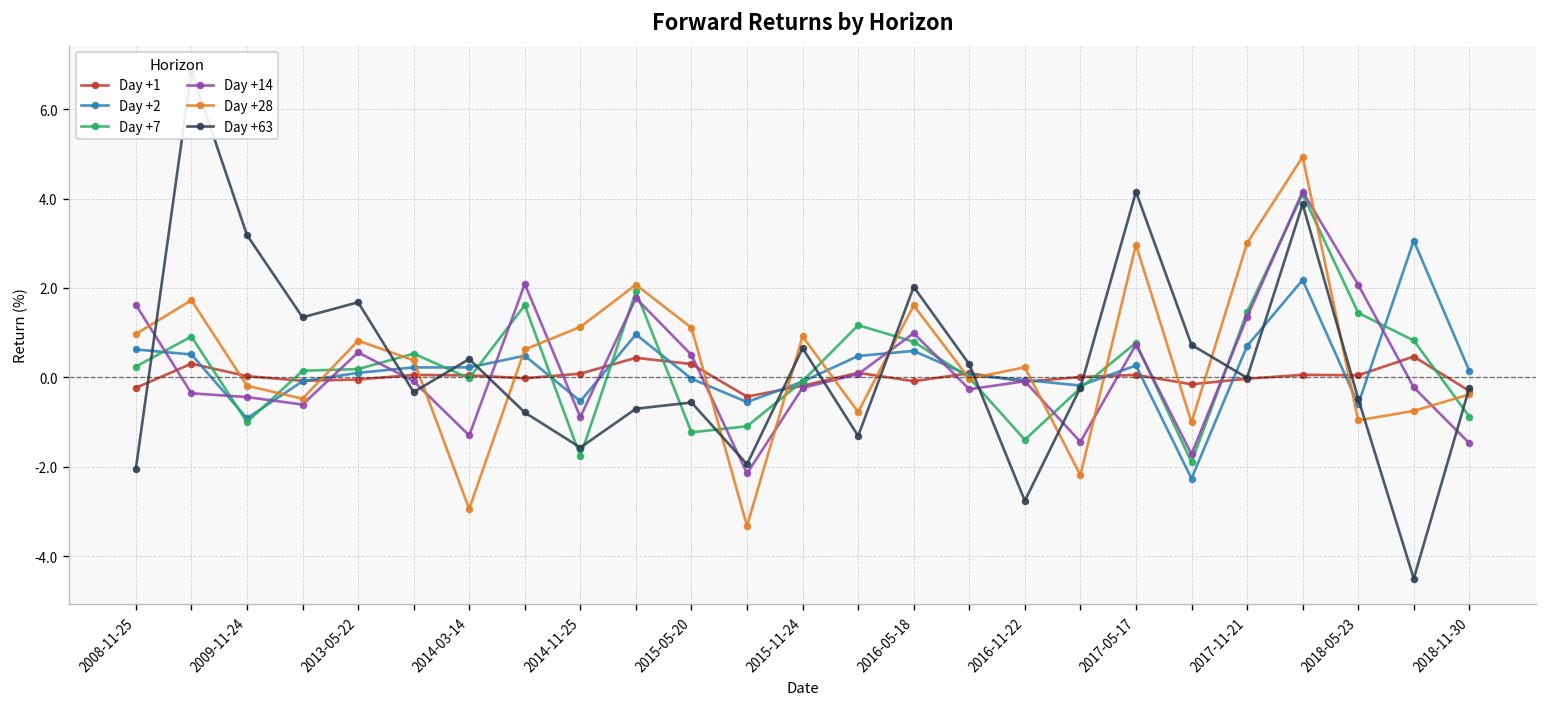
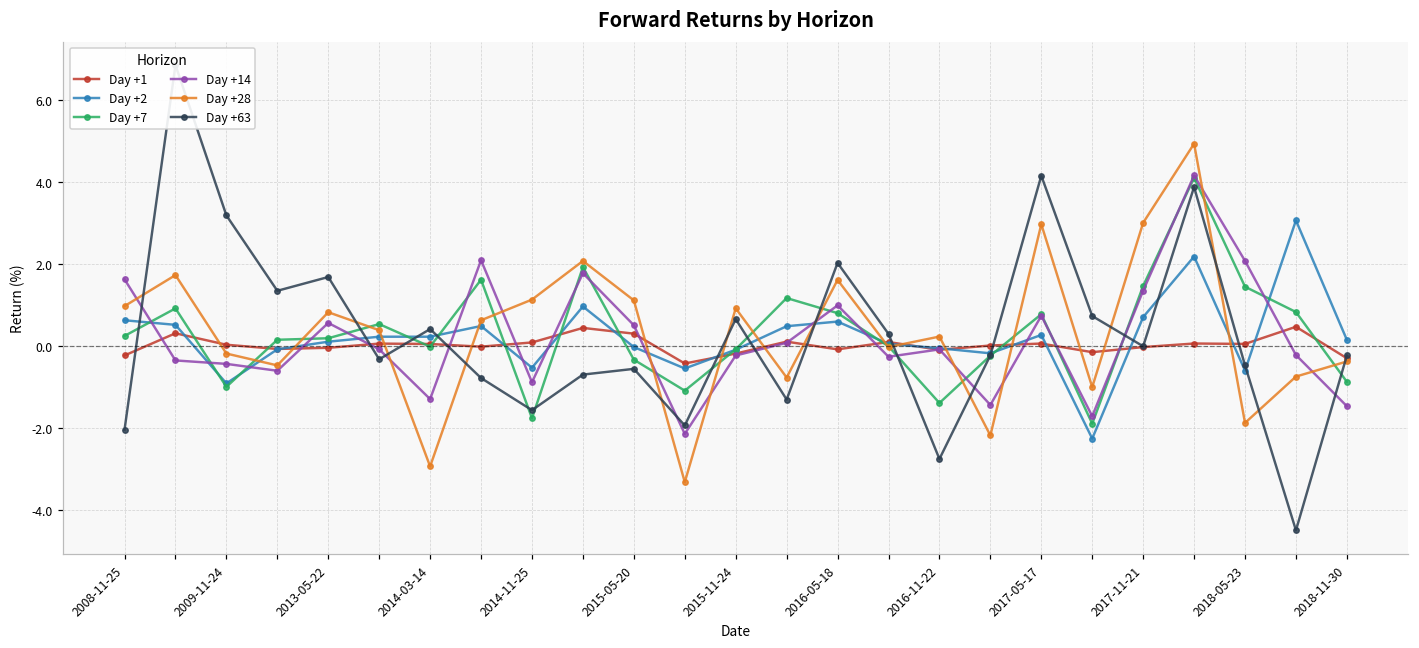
  {
    "Day +1": {
      "2008-11-25": -0.2,
      "2009-11-24": 0.0,
      "2013-05-22": 0.0,
      "2014-11-25": 0.1,
      "2015-05-20": 0.3,
      "2016-05-18": -0.1,
      "2017-05-17": 0.1,
      "2018-05-23": 0.0
    },
    "Day +2": {
      "2008-11-25": 0.6,
      "2009-11-24": -0.9,
      "2013-05-22": 0.1,
      "2014-03-14": 0.2,
      "2014-11-25": -0.5,
      "2015-05-20": 0.0,
      "2016-05-18": 0.6,
      "2017-05-17": 0.3,
      "2017-11-21": 0.7,
      "2018-05-23": -0.6,
      "2018-11-30": 0.1
    },
    "Day +7": {
      "2008-11-25": 0.2,
      "2009-11-24": -1.0,
      "2013-05-22": 0.2,
      "2014-11-25": -1.8,
-     "2015-05-20": -1.2,
+     "2015-05-20": -0.3,
      "2016-05-18": 0.8,
      "2016-11-22": -1.4,
      "2017-11-21": 1.5,
      "2018-05-23": 1.4,
      "2018-11-30": -0.9
    },
    "Day +14": {
      "2008-11-25": 1.6,
      "2009-11-24": -0.4,
      "2013-05-22": 0.6,
      "2014-03-14": -1.3,
      "2014-11-25": -0.9,
      "2015-05-20": 0.5,
      "2016-05-18": 1.0,
      "2017-11-21": 1.3,
      "2018-05-23": 2.1,
      "2018-11-30": -1.5
    },
    "Day +28": {
      "2008-11-25": 1.0,
      "2009-11-24": -0.2,
      "2013-05-22": 0.8,
      "2014-03-14": -2.9,
      "2014-11-25": 1.1,
      "2015-05-20": 1.1,
      "2015-11-24": 0.9,
      "2016-05-18": 1.6,
      "2016-11-22": 0.2,
      "2017-05-17": 3.0,
      "2017-11-21": 3.0,
-     "2018-05-23": -1.0,
+     "2018-05-23": -1.9,
      "2018-11-30": -0.4
    },
    "Day +63": {
      "2008-11-25": -2.0,
      "2009-11-24": 3.2,
      "2013-05-22": 1.7,
      "2014-03-14": 0.4,
      "2014-11-25": -1.6,
      "2015-05-20": -0.6,
      "2015-11-24": 0.7,
      "2016-05-18": 2.0,
      "2016-11-22": -2.8,
      "2017-05-17": 4.2,
      "2018-05-23": -0.5
    }
  }
